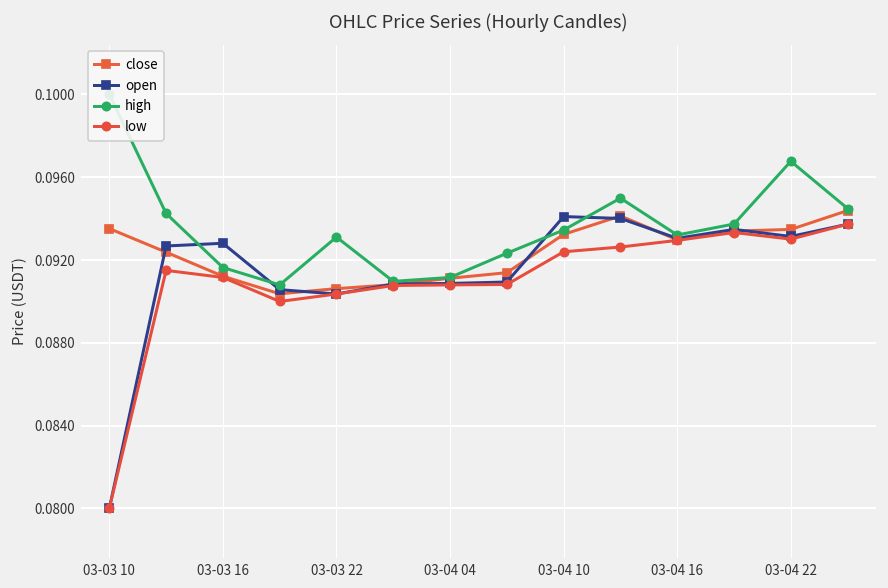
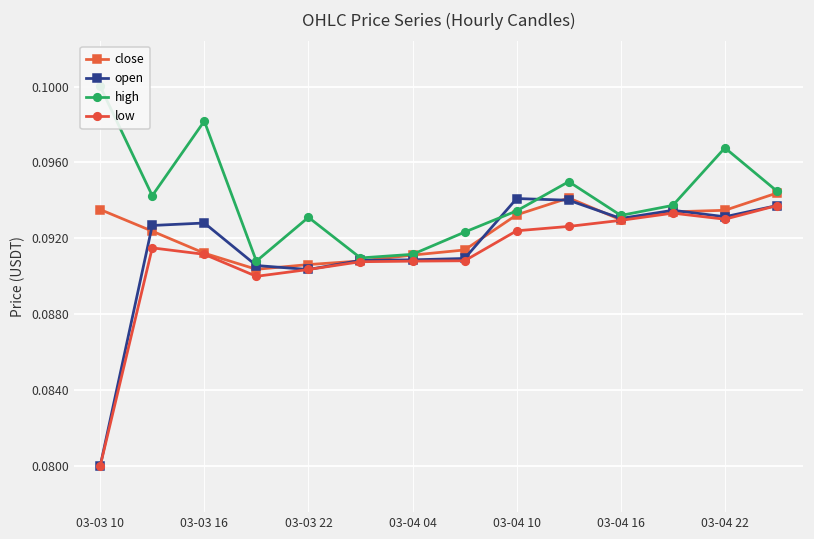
  {
    "open": {
      "03-03 16": 0.0928,
      "03-04 10": 0.0941
    },
    "high": {
-     "03-03 16": 0.0916,
+     "03-03 16": 0.0982,
      "03-03 22": 0.0931,
      "03-04 10": 0.0935,
      "03-04 16": 0.0932,
      "03-04 22": 0.0968
    }
  }
